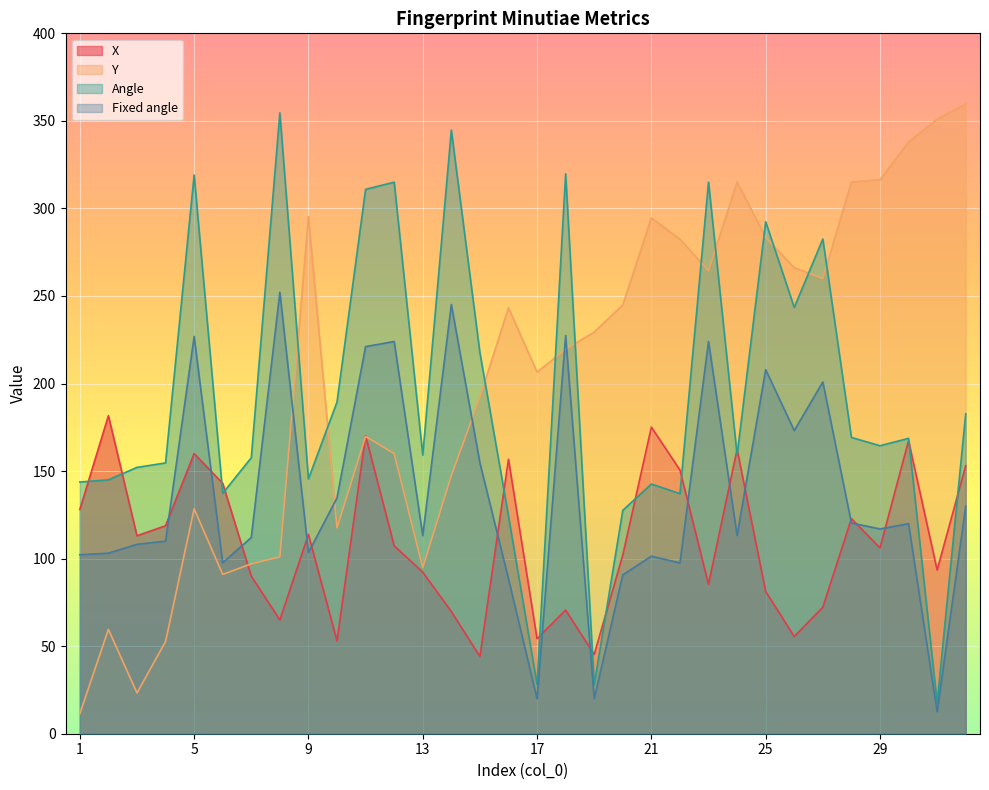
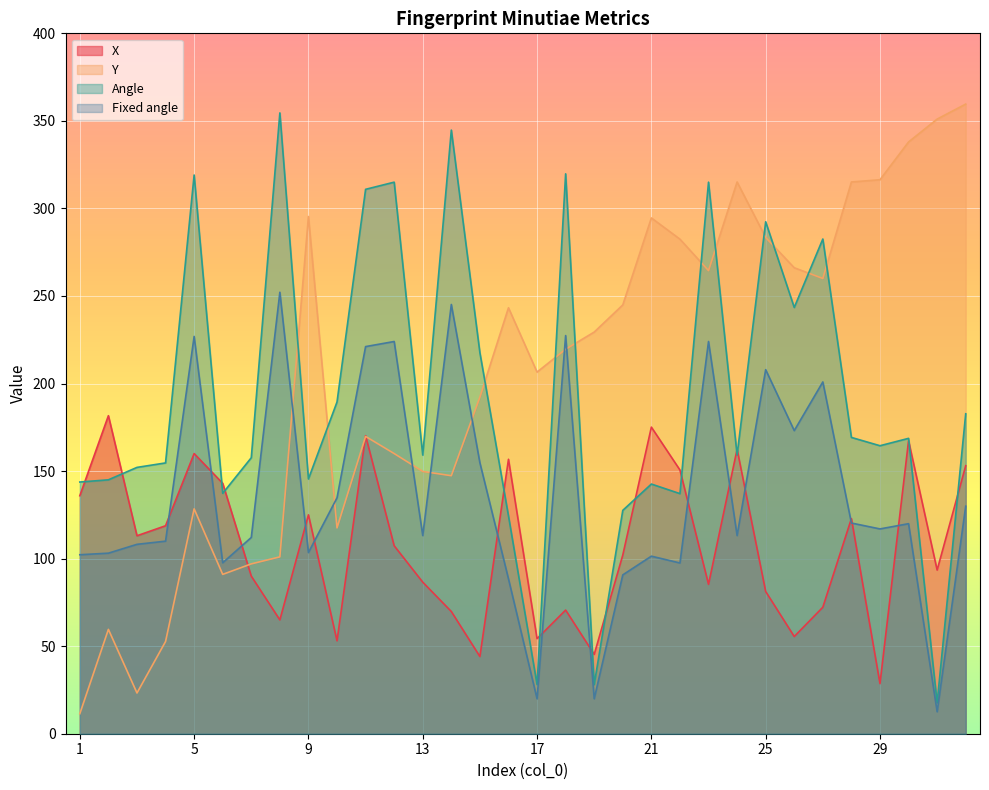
  {
    "X": {
-     "1": 128,
+     "1": 136,
      "5": 160,
-     "9": 114,
-     "13": 92,
+     "9": 125,
+     "13": 87,
      "17": 54,
      "21": 175,
      "25": 81,
-     "29": 106
+     "29": 29
    },
    "Y": {
      "1": 11,
      "5": 128,
      "9": 295,
-     "13": 95,
+     "13": 150,
      "17": 207,
      "21": 295,
      "25": 283,
      "29": 316
    }
  }
